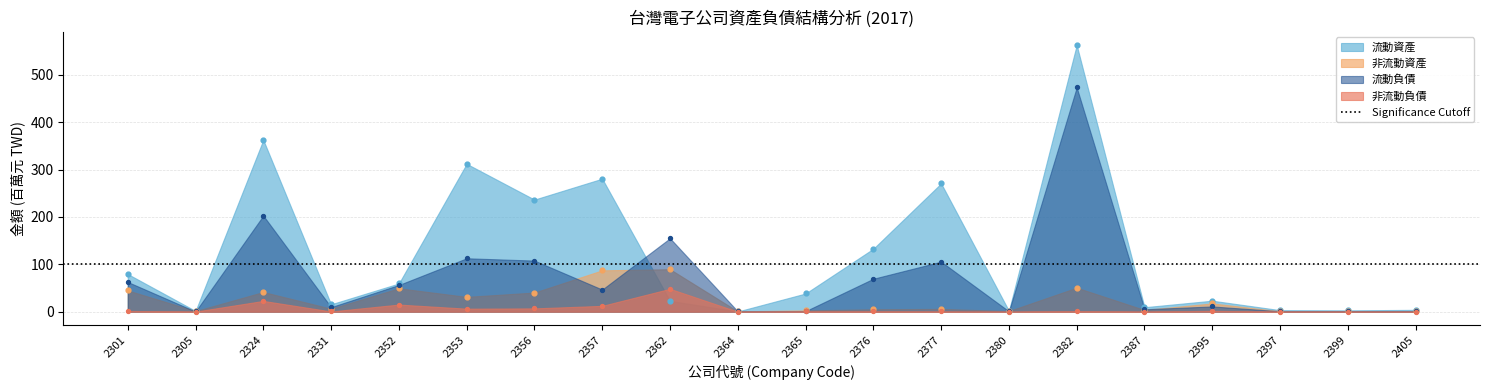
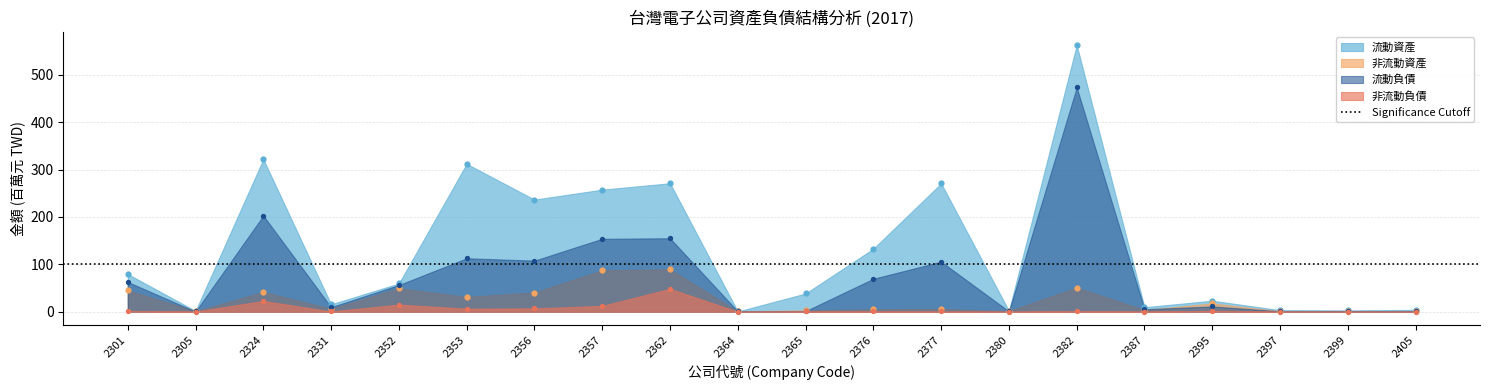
  {
    "流動資產": {
      "2301": 80,
-     "2324": 360,
+     "2324": 320,
      "2331": 20,
      "2353": 310,
      "2356": 240,
-     "2357": 280,
-     "2362": 20,
+     "2357": 260,
+     "2362": 270,
      "2365": 40,
      "2376": 130,
      "2377": 270,
      "2382": 560,
      "2395": 20
    },
    "流動負債": {
      "2301": 60,
      "2324": 200,
      "2353": 110,
      "2356": 110,
-     "2357": 50,
+     "2357": 150,
      "2362": 160,
      "2376": 70,
      "2377": 110,
      "2382": 470,
      "2395": 10
    }
  }
